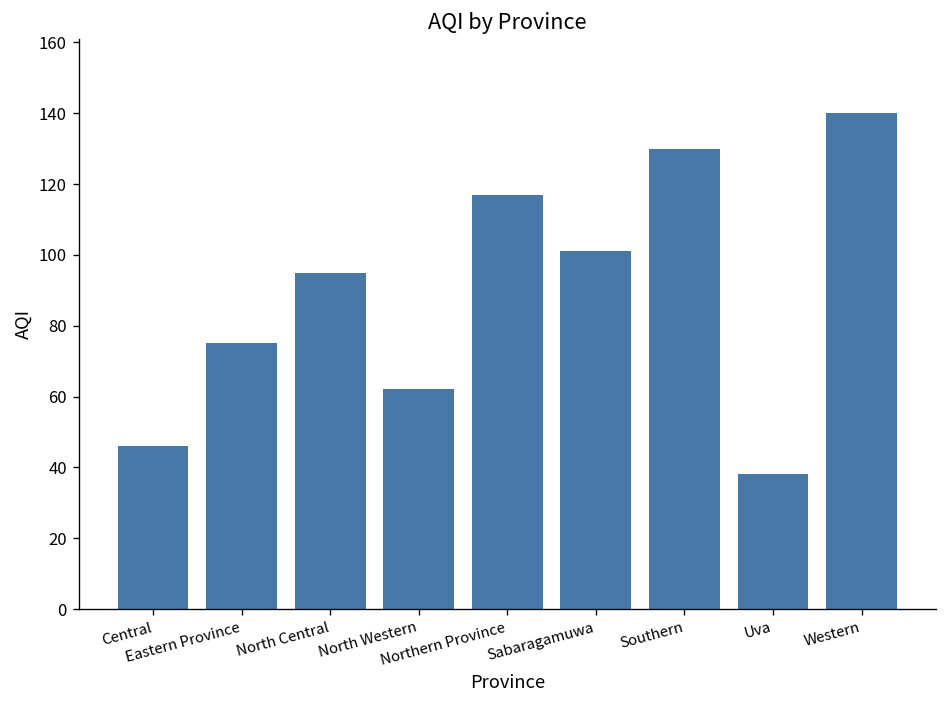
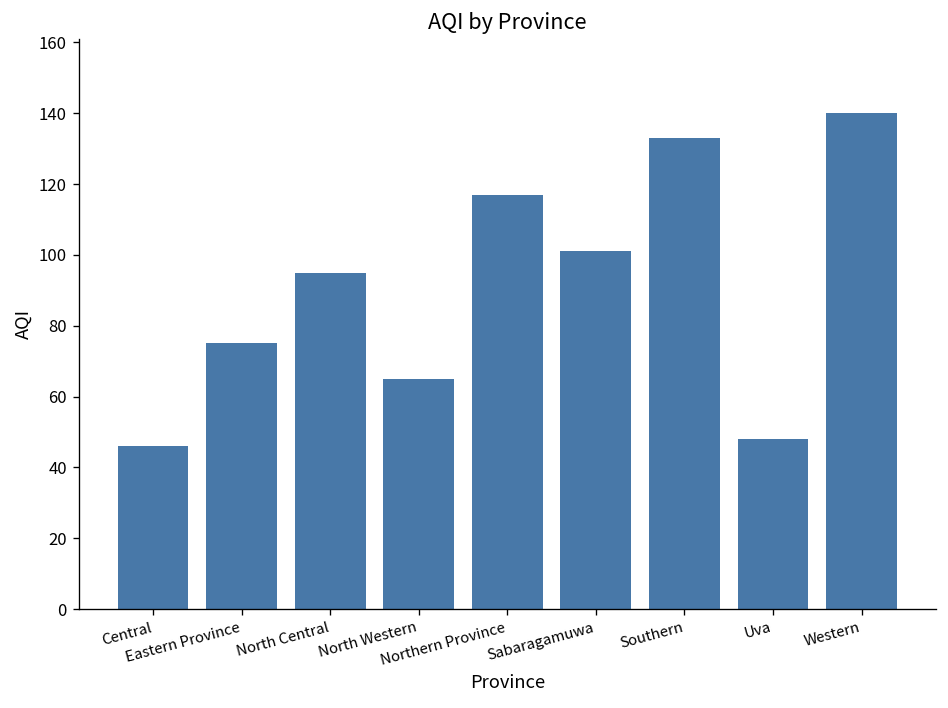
  {
    "Central": 46,
    "Eastern Province": 75,
    "North Central": 95,
-   "North Western": 62,
+   "North Western": 65,
    "Northern Province": 117,
    "Sabaragamuwa": 101,
-   "Southern": 130,
-   "Uva": 38,
+   "Southern": 133,
+   "Uva": 48,
    "Western": 140
  }
